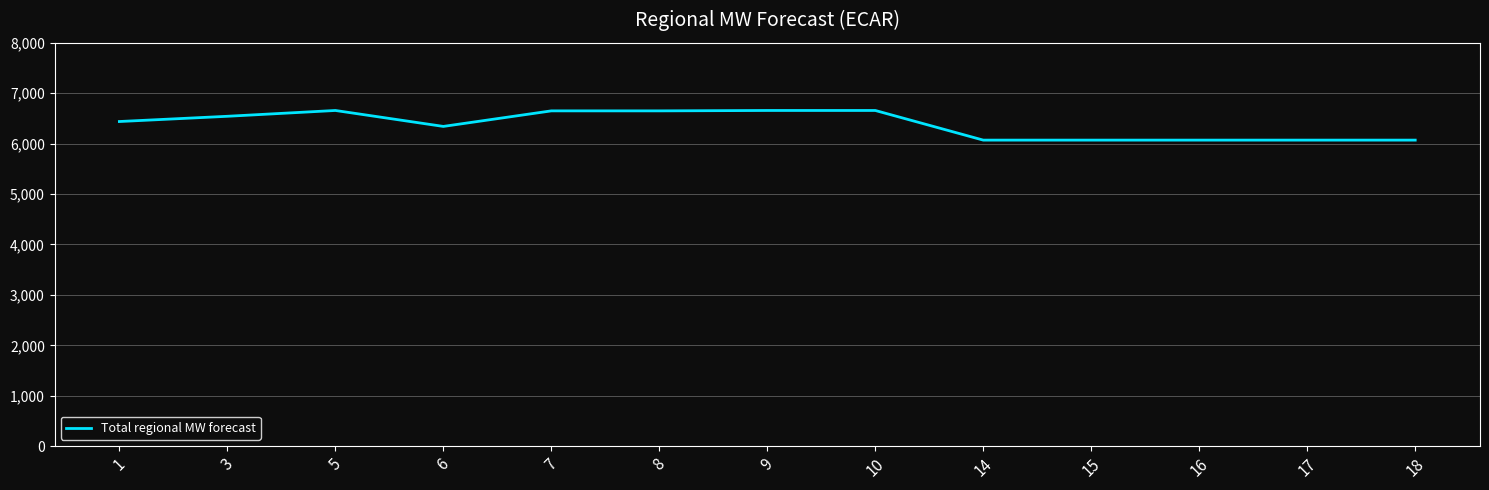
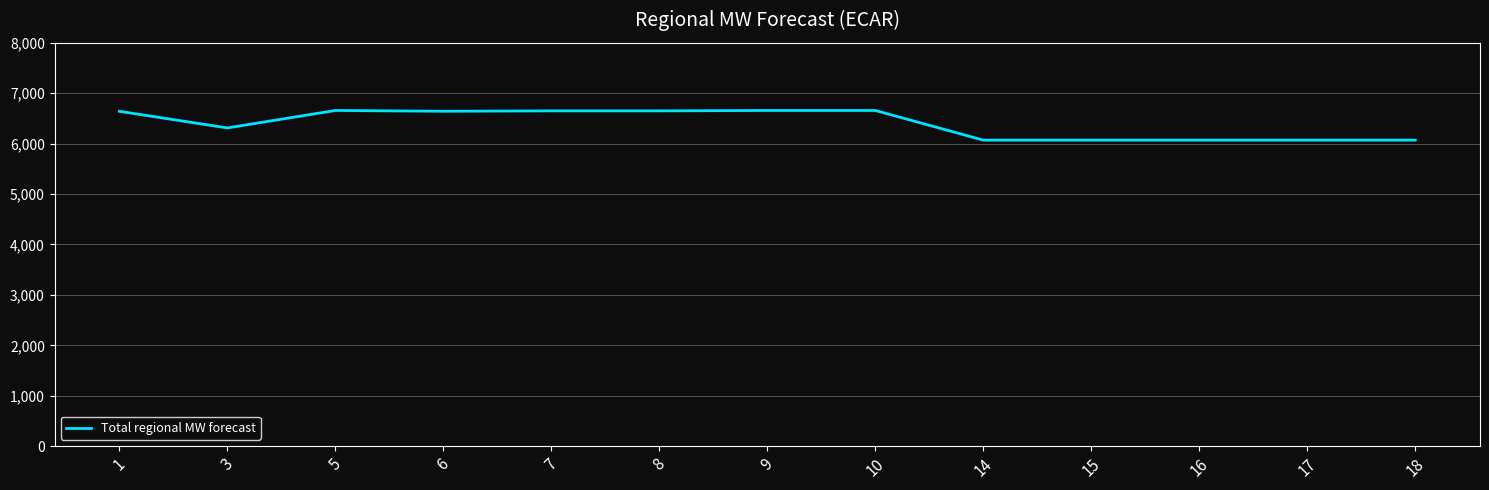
  {
-   "1": "6,400",
-   "3": "6,500",
+   "1": "6,600",
+   "3": "6,300",
    "5": "6,700",
-   "6": "6,300",
+   "6": "6,600",
    "7": "6,700",
    "8": "6,700",
    "9": "6,700",
    "10": "6,700",
    "14": "6,100",
    "15": "6,100",
    "16": "6,100",
    "17": "6,100",
    "18": "6,100"
  }
